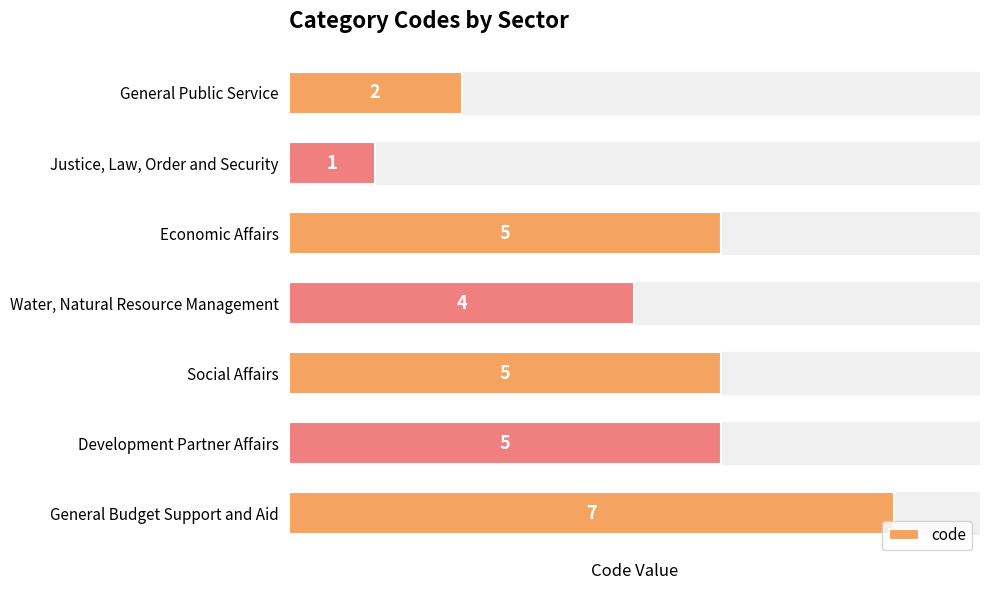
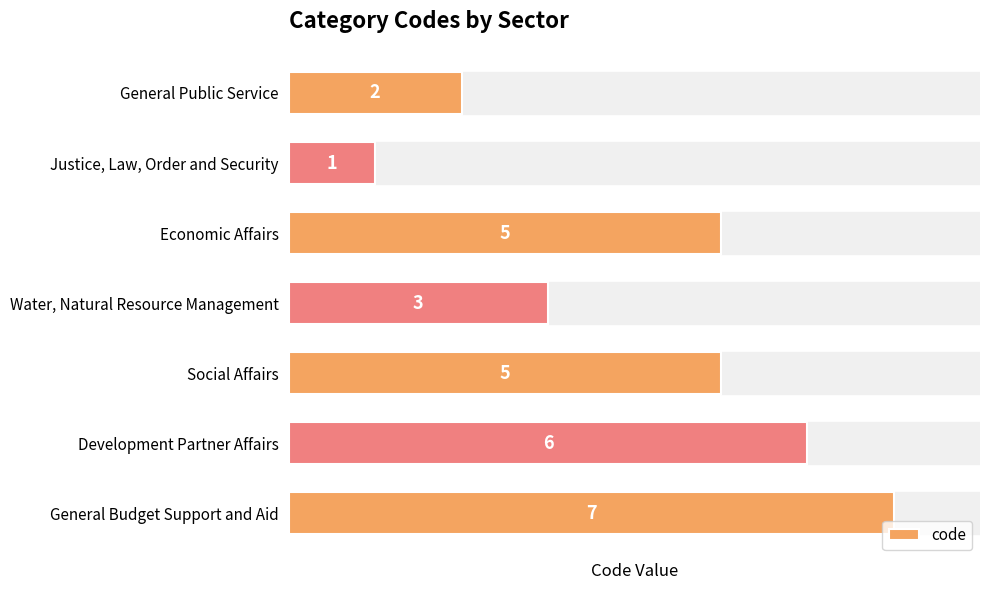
  {
    "General Public Service": 2,
    "Justice, Law, Order and Security": 1,
    "Economic Affairs": 5,
-   "Water, Natural Resource Management": 4,
+   "Water, Natural Resource Management": 3,
    "Social Affairs": 5,
-   "Development Partner Affairs": 5,
+   "Development Partner Affairs": 6,
    "General Budget Support and Aid": 7
  }
